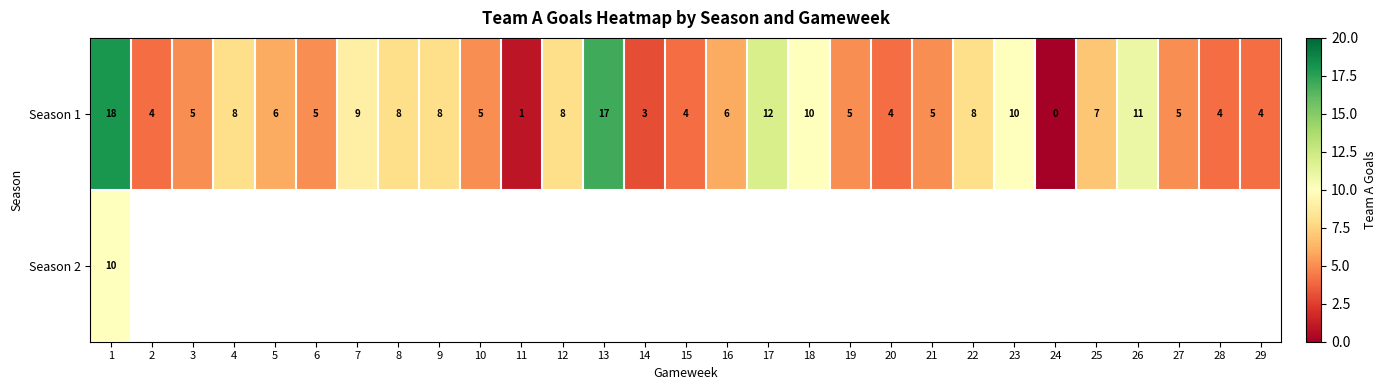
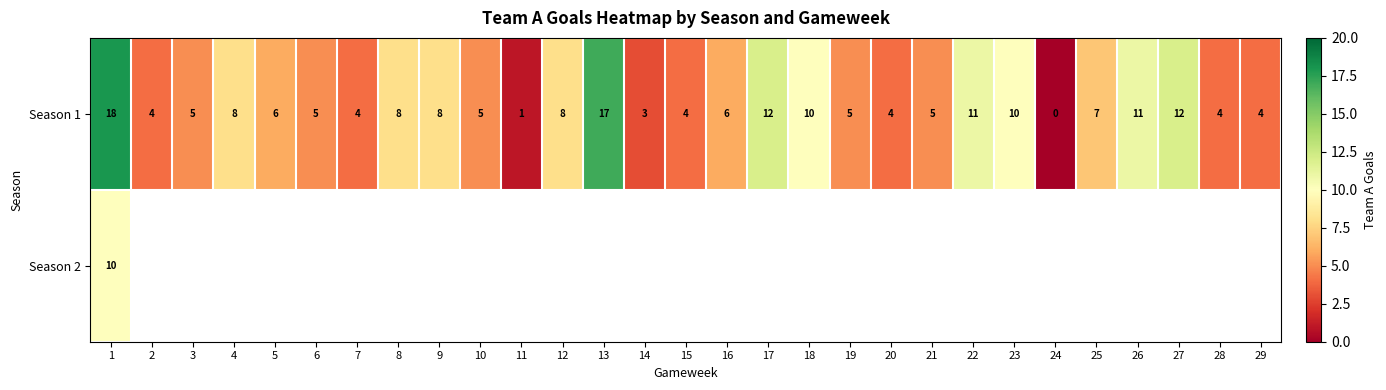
  {
    "Season 1": {
      "1": 18,
      "2": 4,
      "3": 5,
      "4": 8,
      "5": 6,
      "6": 5,
-     "7": 9,
+     "7": 4,
      "8": 8,
      "9": 8,
      "10": 5,
      "11": 1,
      "12": 8,
      "13": 17,
      "14": 3,
      "15": 4,
      "16": 6,
      "17": 12,
      "18": 10,
      "19": 5,
      "20": 4,
      "21": 5,
-     "22": 8,
+     "22": 11,
      "23": 10,
      "24": 0,
      "25": 7,
      "26": 11,
-     "27": 5,
+     "27": 12,
      "28": 4,
      "29": 4
    },
    "Season 2": {
      "1": 10
    }
  }
